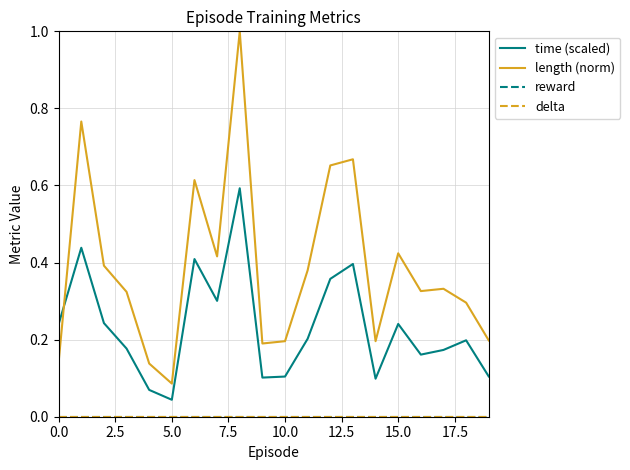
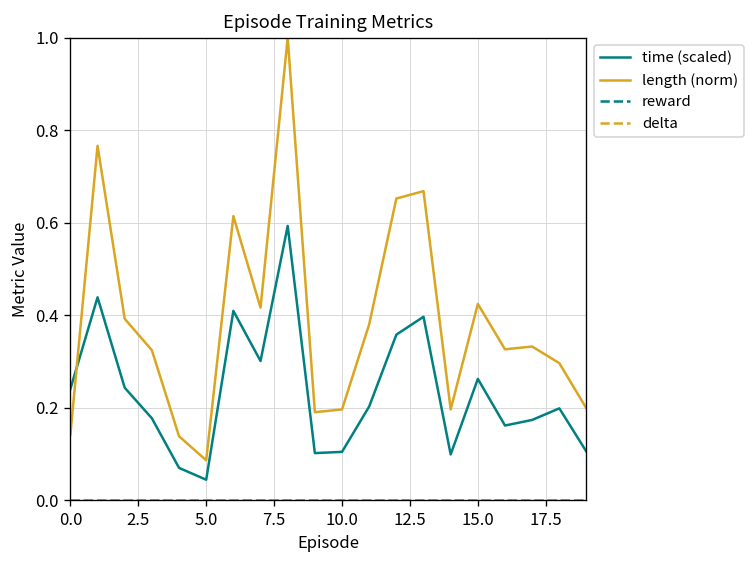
  {
    "time (scaled)": {
      "0.0": 0.24,
      "5.0": 0.04,
      "10.0": 0.10,
-     "15.0": 0.24
+     "15.0": 0.26
    }
  }
